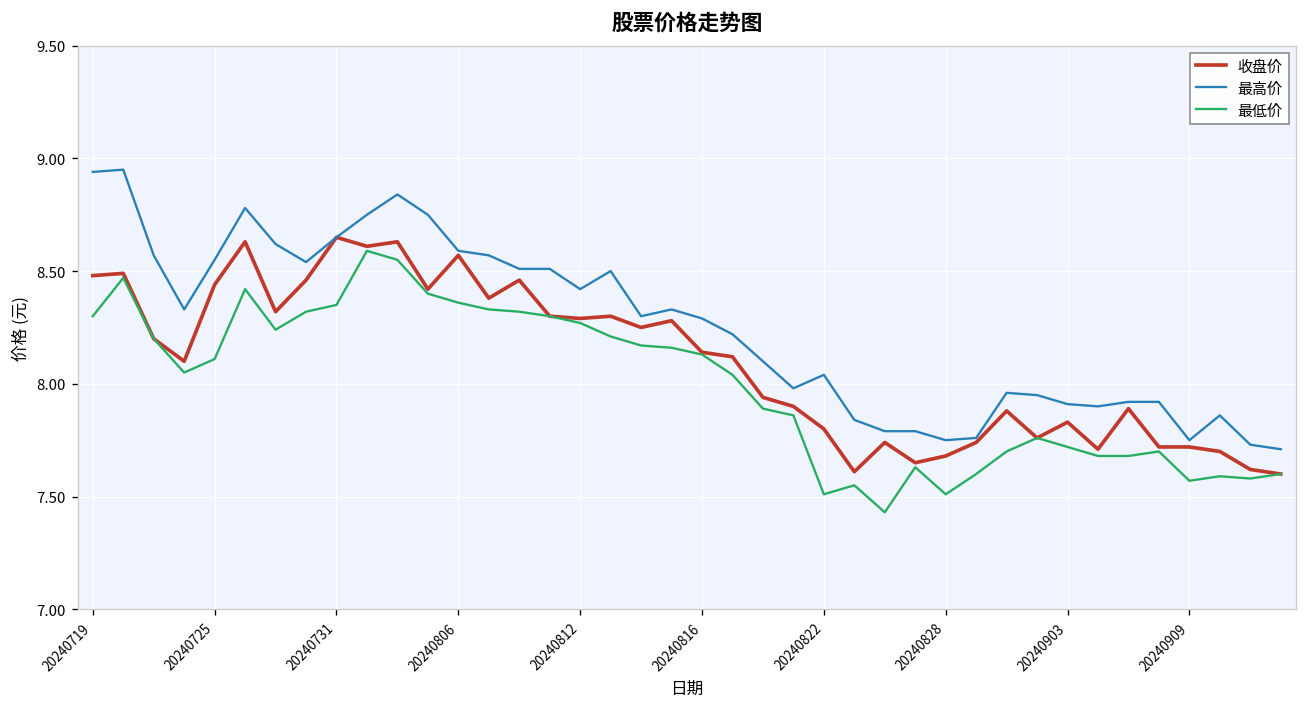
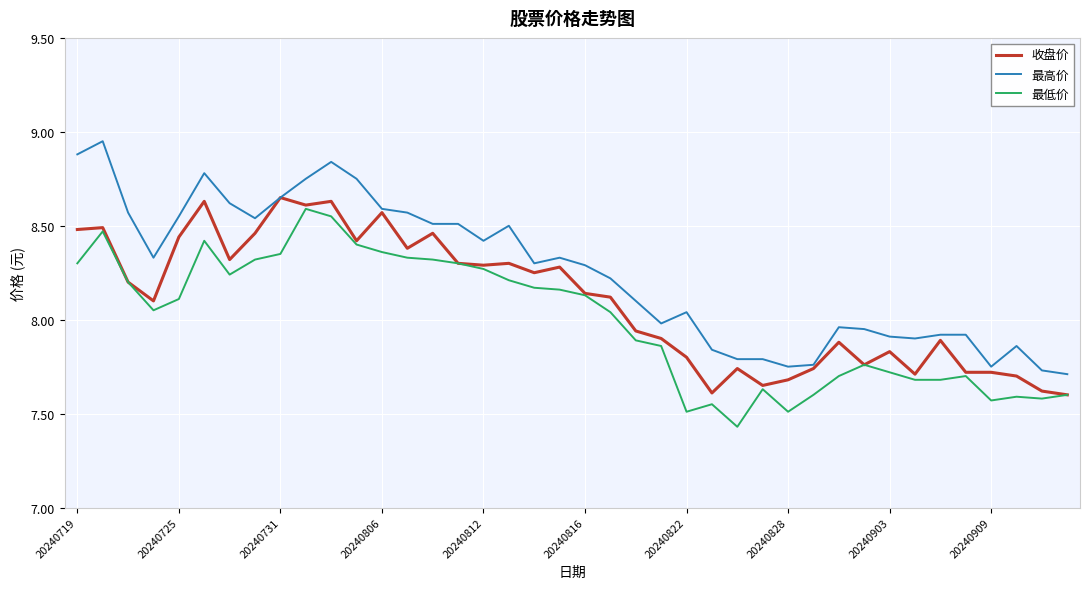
  {
    "收盘价": {
      "20240719": 8.48,
      "20240725": 8.44,
      "20240806": 8.57,
      "20240812": 8.29,
      "20240822": 7.80,
      "20240828": 7.68,
      "20240903": 7.83,
      "20240909": 7.72
    },
    "最高价": {
-     "20240719": 8.94,
+     "20240719": 8.88,
      "20240725": 8.55,
      "20240806": 8.59,
      "20240812": 8.42,
      "20240816": 8.29,
      "20240822": 8.04,
      "20240828": 7.75,
      "20240903": 7.91,
      "20240909": 7.75
    },
    "最低价": {
      "20240719": 8.30,
      "20240725": 8.11,
      "20240731": 8.35,
      "20240806": 8.36,
      "20240812": 8.27,
      "20240822": 7.51,
      "20240828": 7.51,
      "20240903": 7.72,
      "20240909": 7.57
    }
  }
